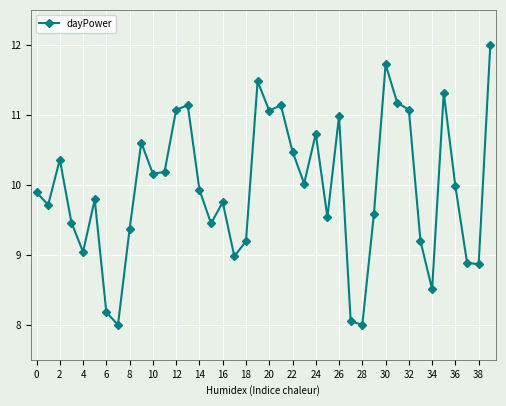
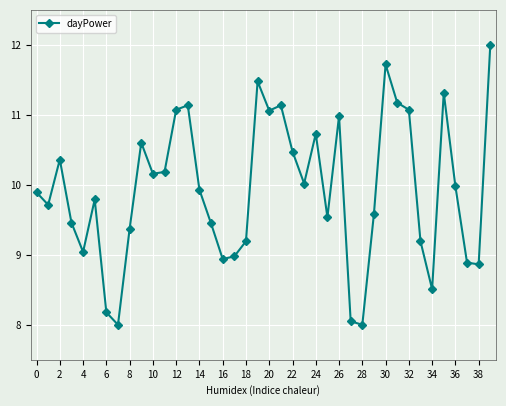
  {
    "0": 9.9,
    "2": 10.4,
    "4": 9.0,
    "6": 8.2,
    "8": 9.4,
    "10": 10.2,
    "12": 11.1,
    "14": 9.9,
-   "16": 9.8,
+   "16": 8.9,
    "18": 9.2,
    "20": 11.1,
    "22": 10.5,
    "24": 10.7,
    "26": 11.0,
    "28": 8.0,
    "30": 11.7,
    "32": 11.1,
    "34": 8.5,
    "36": 10.0,
    "38": 8.9
  }
